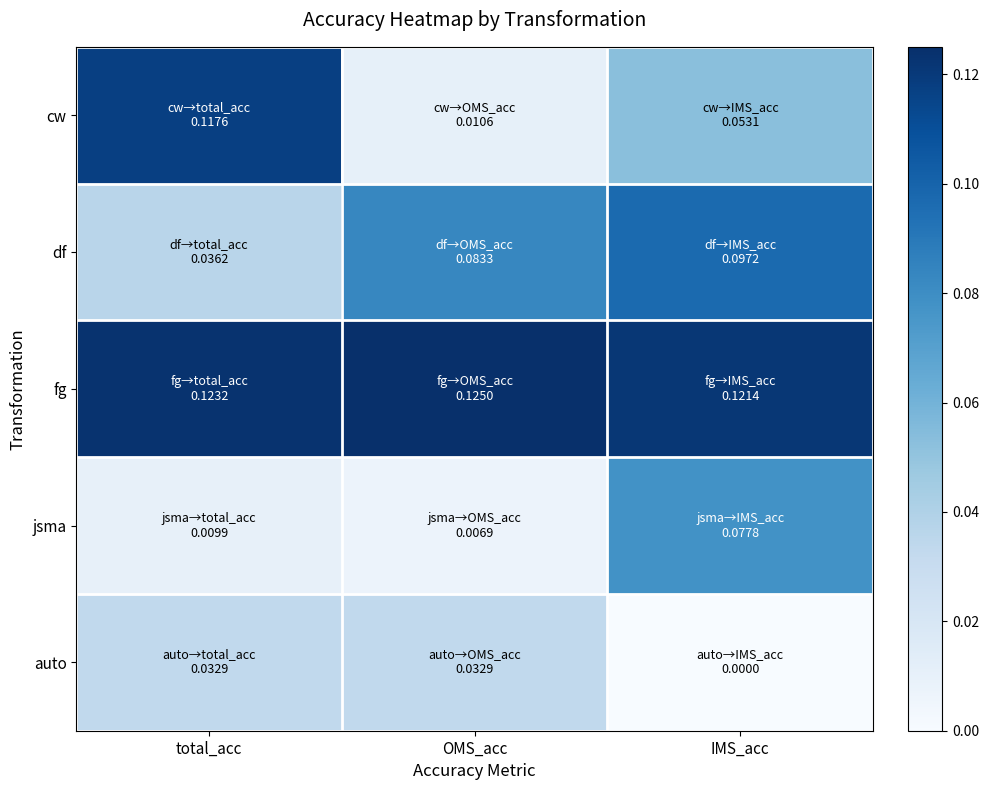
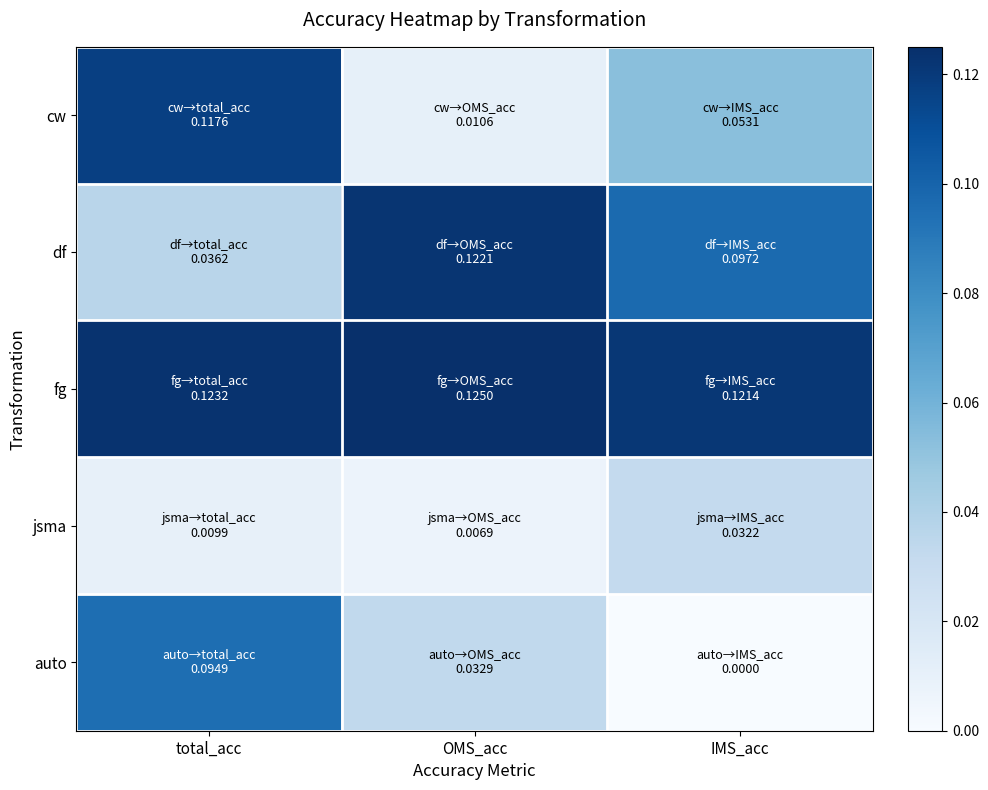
  {
    "cw": {
      "total_acc": 0.1176,
      "OMS_acc": 0.0106,
      "IMS_acc": 0.0531
    },
    "df": {
      "total_acc": 0.0362,
-     "OMS_acc": 0.0833,
+     "OMS_acc": 0.1221,
      "IMS_acc": 0.0972
    },
    "fg": {
      "total_acc": 0.1232,
      "OMS_acc": 0.1250,
      "IMS_acc": 0.1214
    },
    "jsma": {
      "total_acc": 0.0099,
      "OMS_acc": 0.0069,
-     "IMS_acc": 0.0778
+     "IMS_acc": 0.0322
    },
    "auto": {
-     "total_acc": 0.0329,
+     "total_acc": 0.0949,
      "OMS_acc": 0.0329,
      "IMS_acc": 0.0000
    }
  }
